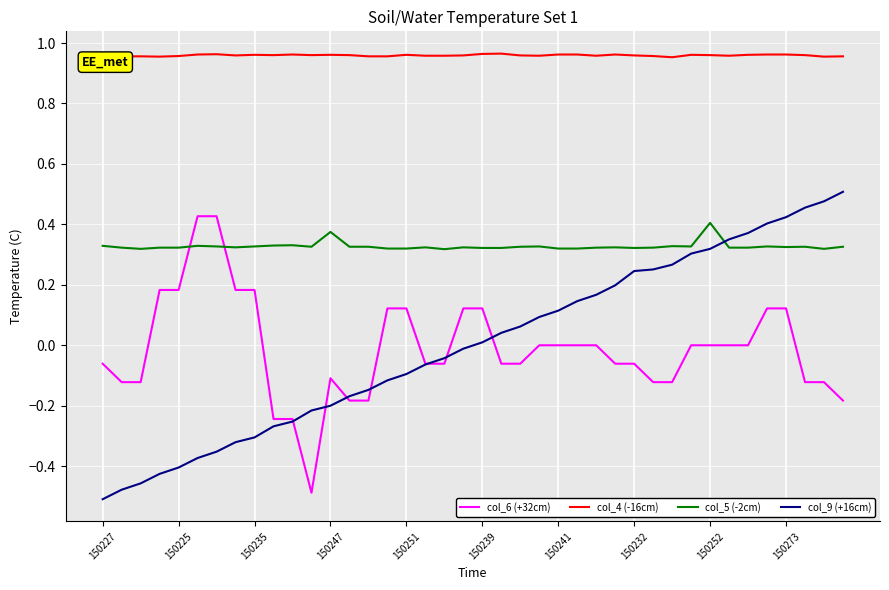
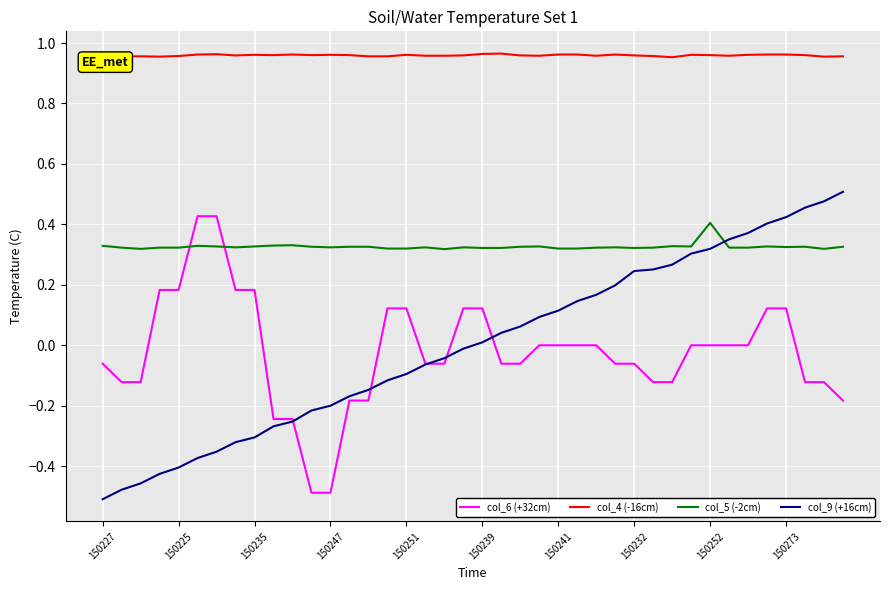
  {
    "col_6 (+32cm)": {
      "150227": -0.06,
      "150225": 0.18,
      "150235": 0.18,
-     "150247": -0.11,
+     "150247": -0.49,
      "150251": 0.12,
      "150239": 0.12,
      "150241": 0.00,
      "150232": -0.06,
      "150252": 0.00,
      "150273": 0.12
    },
    "col_4 (-16cm)": {
      "150225": 0.96,
      "150235": 0.96,
      "150247": 0.96,
      "150251": 0.96,
      "150239": 0.96,
      "150241": 0.96,
      "150232": 0.96,
      "150252": 0.96,
      "150273": 0.96
    },
    "col_5 (-2cm)": {
      "150227": 0.33,
      "150225": 0.32,
      "150235": 0.33,
-     "150247": 0.38,
+     "150247": 0.32,
      "150251": 0.32,
      "150239": 0.32,
      "150241": 0.32,
      "150232": 0.32,
      "150252": 0.41,
      "150273": 0.33
    },
    "col_9 (+16cm)": {
      "150227": -0.51,
      "150225": -0.40,
      "150235": -0.30,
      "150247": -0.20,
      "150251": -0.10,
      "150239": 0.01,
      "150241": 0.11,
      "150232": 0.25,
      "150252": 0.32,
      "150273": 0.42
    }
  }
